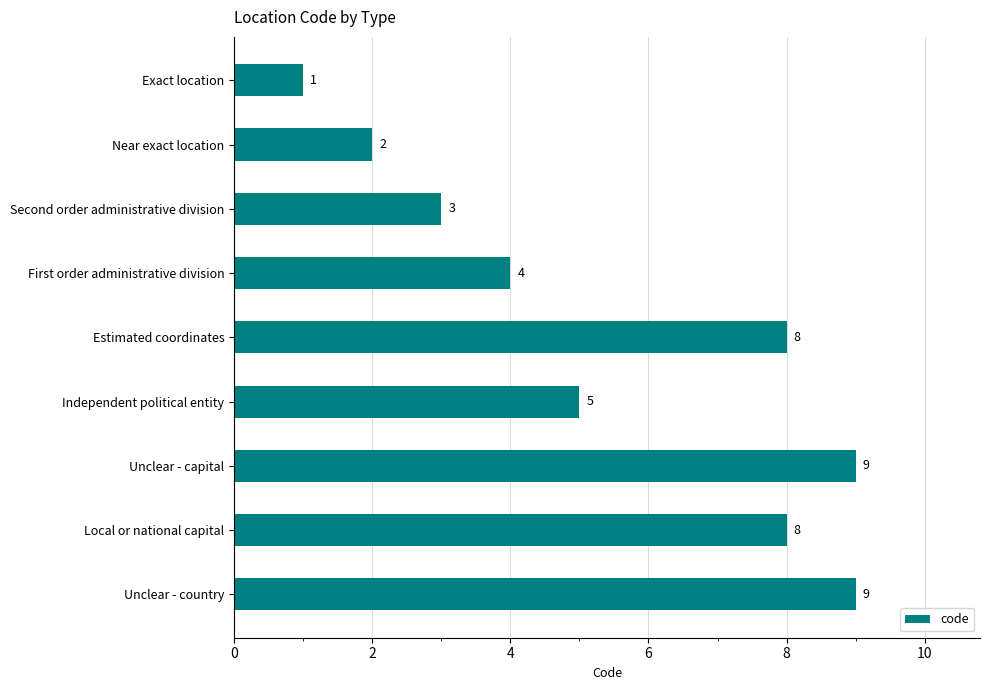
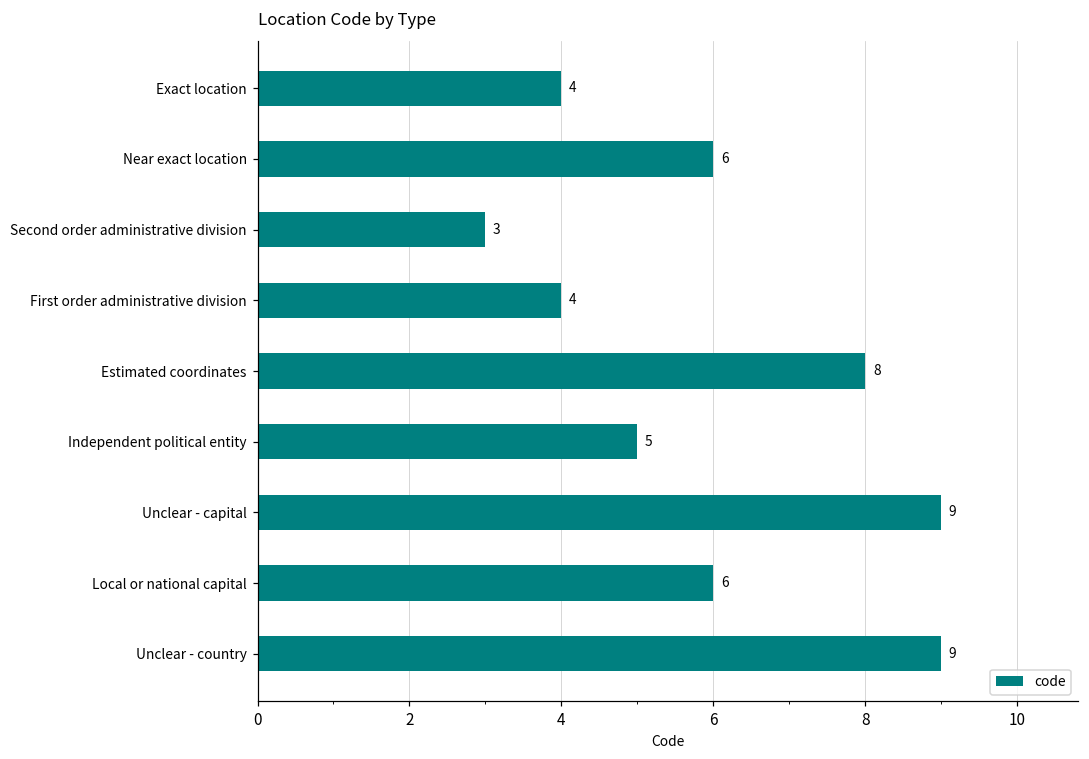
  {
-   "Exact location": 1,
-   "Near exact location": 2,
+   "Exact location": 4,
+   "Near exact location": 6,
    "Second order administrative division": 3,
    "First order administrative division": 4,
    "Estimated coordinates": 8,
    "Independent political entity": 5,
    "Unclear - capital": 9,
-   "Local or national capital": 8,
+   "Local or national capital": 6,
    "Unclear - country": 9
  }
